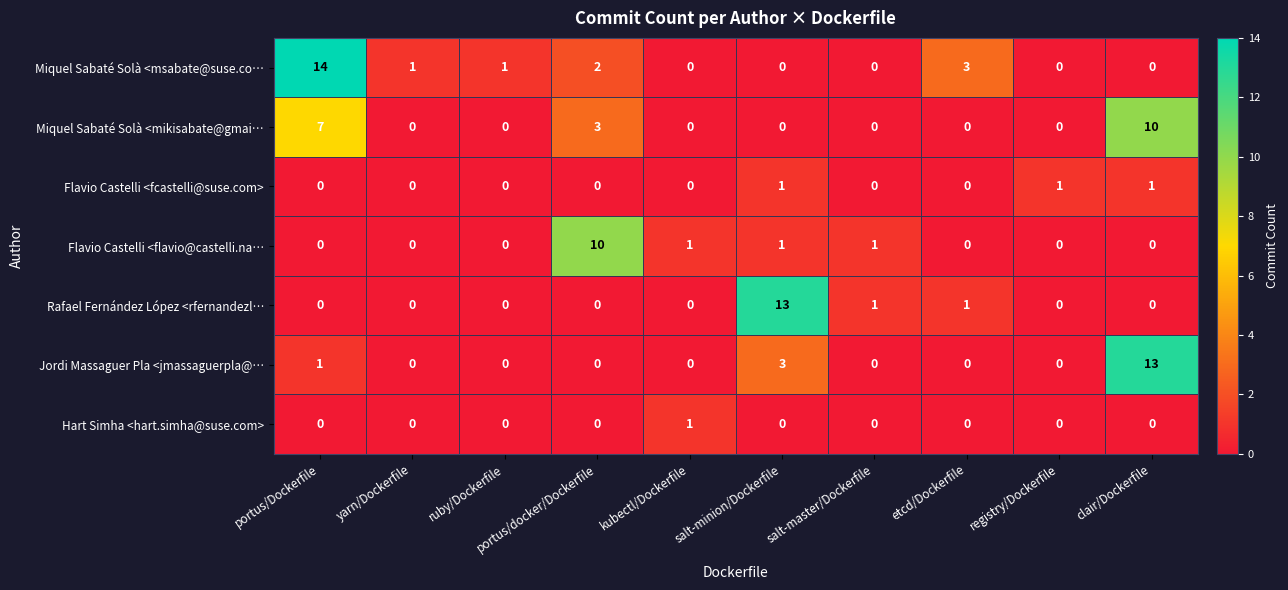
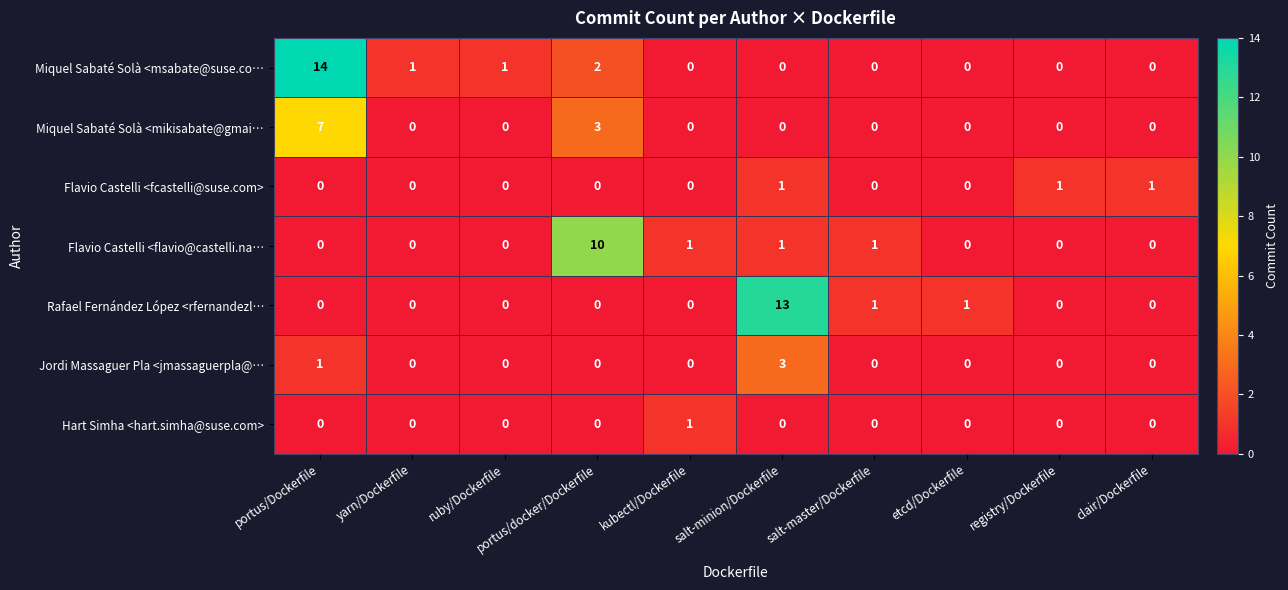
  {
    "Miquel Sabaté Solà <msabate@suse.co…": {
      "portus/Dockerfile": 14,
      "yarn/Dockerfile": 1,
      "ruby/Dockerfile": 1,
      "portus/docker/Dockerfile": 2,
      "kubectl/Dockerfile": 0,
      "salt-minion/Dockerfile": 0,
      "salt-master/Dockerfile": 0,
-     "etcd/Dockerfile": 3,
+     "etcd/Dockerfile": 0,
      "registry/Dockerfile": 0,
      "clair/Dockerfile": 0
    },
    "Miquel Sabaté Solà <mikisabate@gmai…": {
      "portus/Dockerfile": 7,
      "yarn/Dockerfile": 0,
      "ruby/Dockerfile": 0,
      "portus/docker/Dockerfile": 3,
      "kubectl/Dockerfile": 0,
      "salt-minion/Dockerfile": 0,
      "salt-master/Dockerfile": 0,
      "etcd/Dockerfile": 0,
      "registry/Dockerfile": 0,
-     "clair/Dockerfile": 10
+     "clair/Dockerfile": 0
    },
    "Flavio Castelli <fcastelli@suse.com>": {
      "portus/Dockerfile": 0,
      "yarn/Dockerfile": 0,
      "ruby/Dockerfile": 0,
      "portus/docker/Dockerfile": 0,
      "kubectl/Dockerfile": 0,
      "salt-minion/Dockerfile": 1,
      "salt-master/Dockerfile": 0,
      "etcd/Dockerfile": 0,
      "registry/Dockerfile": 1,
      "clair/Dockerfile": 1
    },
    "Flavio Castelli <flavio@castelli.na…": {
      "portus/Dockerfile": 0,
      "yarn/Dockerfile": 0,
      "ruby/Dockerfile": 0,
      "portus/docker/Dockerfile": 10,
      "kubectl/Dockerfile": 1,
      "salt-minion/Dockerfile": 1,
      "salt-master/Dockerfile": 1,
      "etcd/Dockerfile": 0,
      "registry/Dockerfile": 0,
      "clair/Dockerfile": 0
    },
    "Rafael Fernández López <rfernandezl…": {
      "portus/Dockerfile": 0,
      "yarn/Dockerfile": 0,
      "ruby/Dockerfile": 0,
      "portus/docker/Dockerfile": 0,
      "kubectl/Dockerfile": 0,
      "salt-minion/Dockerfile": 13,
      "salt-master/Dockerfile": 1,
      "etcd/Dockerfile": 1,
      "registry/Dockerfile": 0,
      "clair/Dockerfile": 0
    },
    "Jordi Massaguer Pla <jmassaguerpla@…": {
      "portus/Dockerfile": 1,
      "yarn/Dockerfile": 0,
      "ruby/Dockerfile": 0,
      "portus/docker/Dockerfile": 0,
      "kubectl/Dockerfile": 0,
      "salt-minion/Dockerfile": 3,
      "salt-master/Dockerfile": 0,
      "etcd/Dockerfile": 0,
      "registry/Dockerfile": 0,
-     "clair/Dockerfile": 13
+     "clair/Dockerfile": 0
    },
    "Hart Simha <hart.simha@suse.com>": {
      "portus/Dockerfile": 0,
      "yarn/Dockerfile": 0,
      "ruby/Dockerfile": 0,
      "portus/docker/Dockerfile": 0,
      "kubectl/Dockerfile": 1,
      "salt-minion/Dockerfile": 0,
      "salt-master/Dockerfile": 0,
      "etcd/Dockerfile": 0,
      "registry/Dockerfile": 0,
      "clair/Dockerfile": 0
    }
  }
